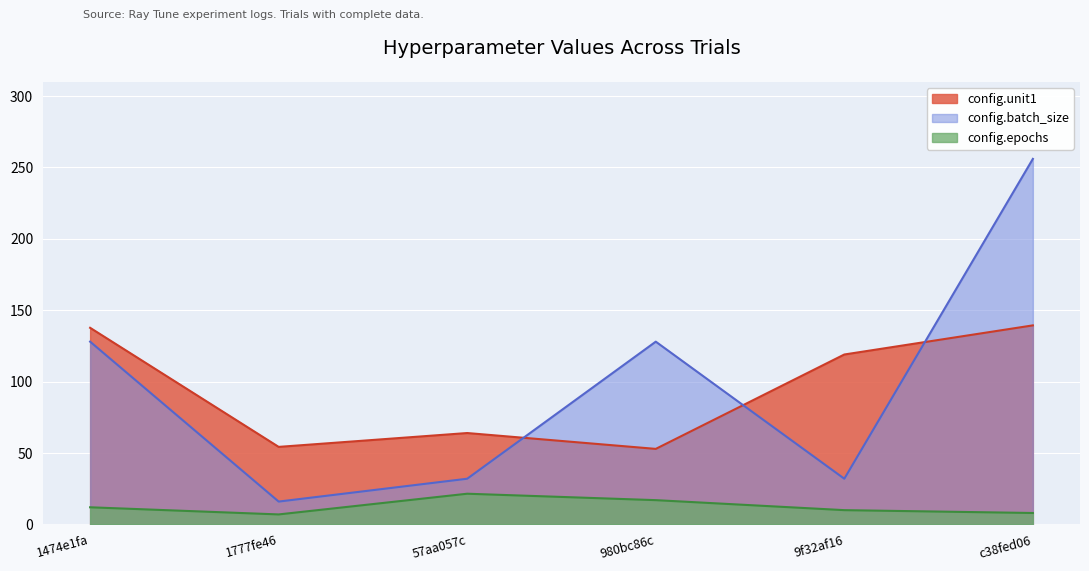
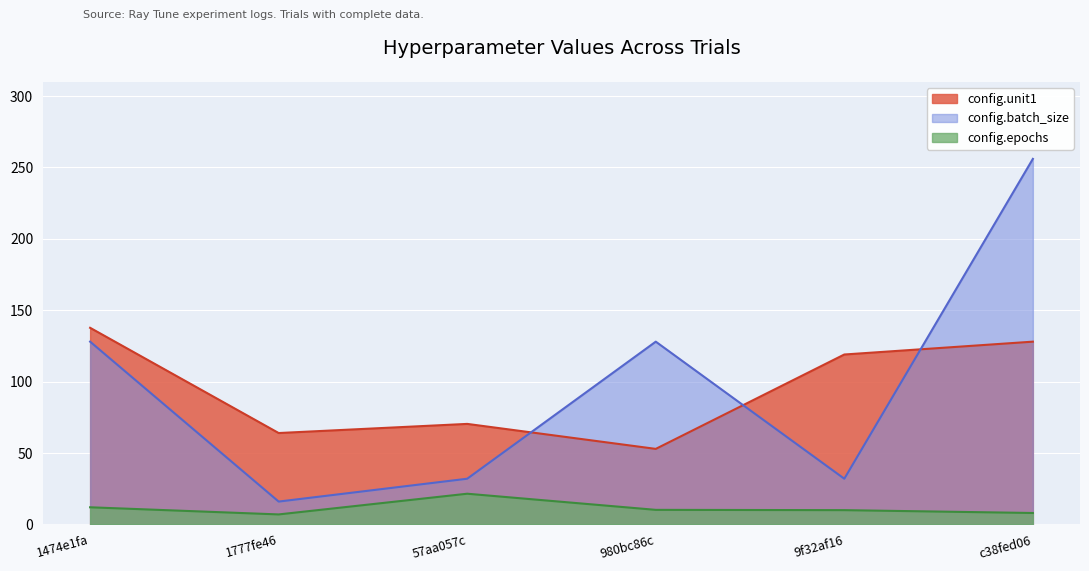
  {
    "config.unit1": {
      "1474e1fa": 138,
-     "1777fe46": 54,
-     "57aa057c": 64,
+     "1777fe46": 64,
+     "57aa057c": 70,
      "980bc86c": 53,
      "9f32af16": 119,
-     "c38fed06": 139
+     "c38fed06": 128
    },
    "config.batch_size": {
      "1474e1fa": 128,
      "1777fe46": 16,
      "57aa057c": 32,
      "980bc86c": 128,
      "9f32af16": 32,
      "c38fed06": 256
    },
    "config.epochs": {
      "1474e1fa": 12,
      "1777fe46": 7,
      "57aa057c": 22,
-     "980bc86c": 17,
+     "980bc86c": 10,
      "9f32af16": 10,
      "c38fed06": 8
    }
  }
